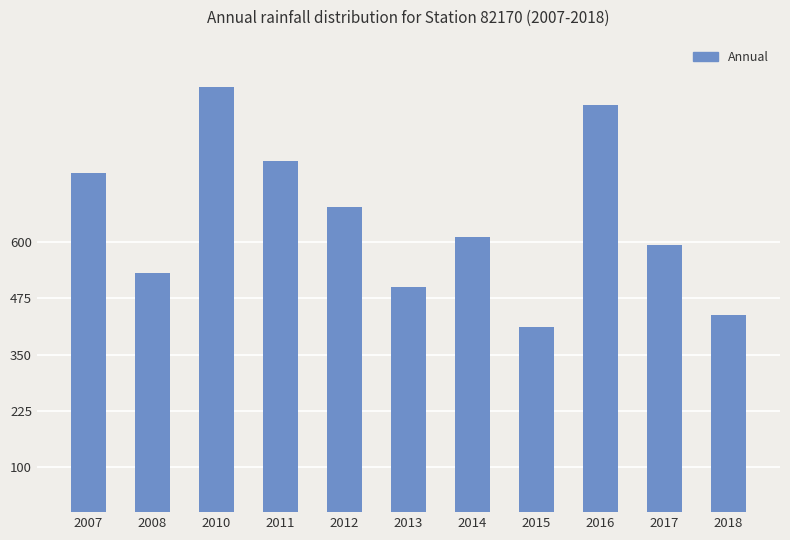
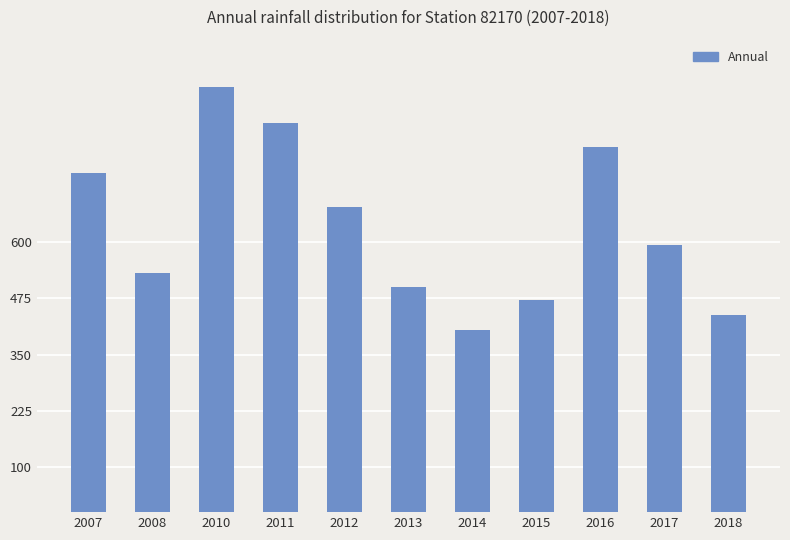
  {
    "2007": 750,
    "2008": 530,
    "2010": 950,
-   "2011": 780,
+   "2011": 860,
    "2012": 680,
    "2013": 500,
-   "2014": 610,
-   "2015": 410,
-   "2016": 910,
+   "2014": 400,
+   "2015": 470,
+   "2016": 810,
    "2017": 590,
    "2018": 440
  }
